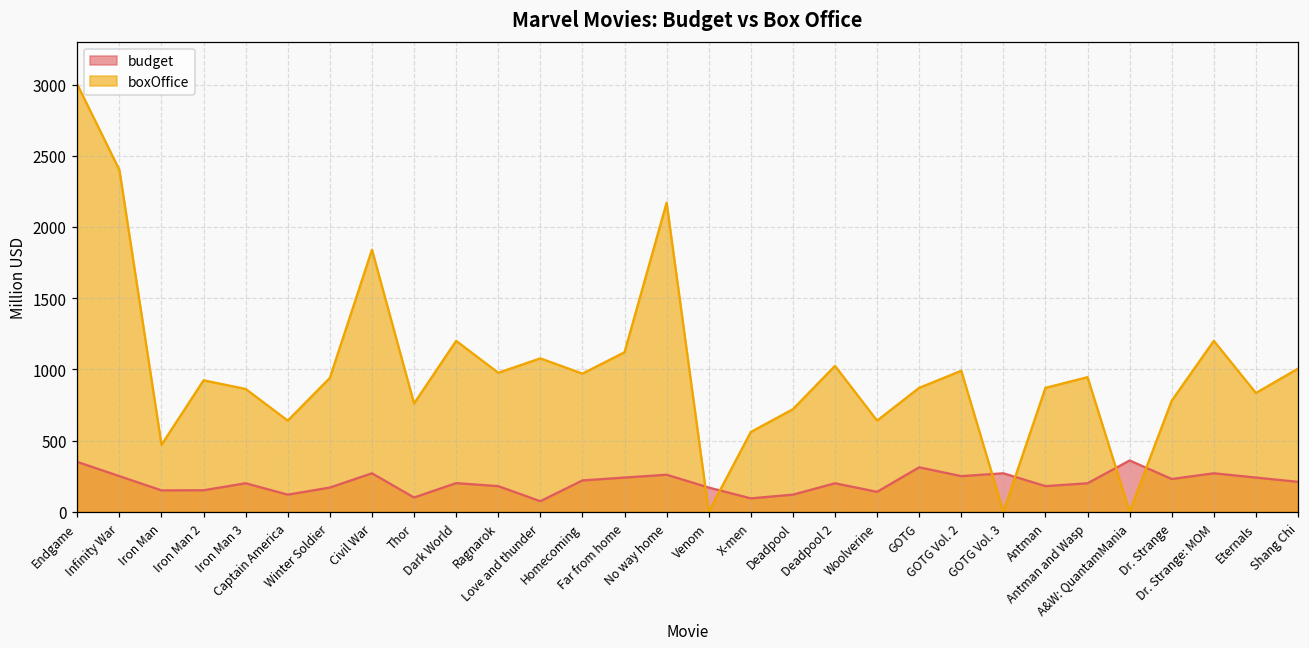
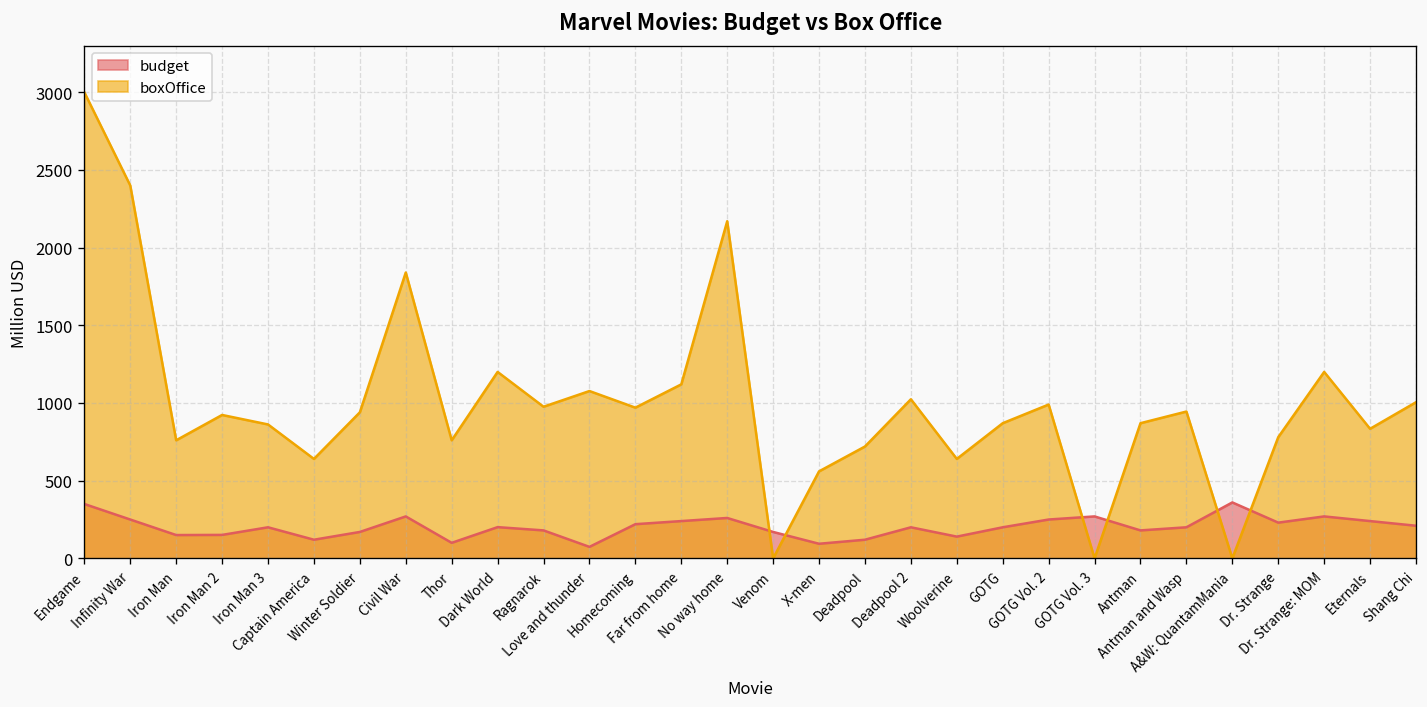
  {
    "budget": {
      "Endgame": 350,
      "Infinity War": 250,
      "Iron Man": 150,
      "Iron Man 2": 150,
      "Iron Man 3": 200,
      "Captain America": 120,
      "Winter Soldier": 170,
      "Civil War": 270,
      "Thor": 100,
      "Dark World": 200,
      "Ragnarok": 180,
      "Love and thunder": 70,
      "Homecoming": 220,
      "Far from home": 240,
      "No way home": 260,
      "Venom": 170,
      "X-men": 90,
      "Deadpool": 120,
      "Deadpool 2": 200,
      "Woolverine": 140,
-     "GOTG": 310,
+     "GOTG": 200,
      "GOTG Vol. 2": 250,
      "GOTG Vol. 3": 270,
      "Antman": 180,
      "Antman and Wasp": 200,
      "A&W: QuantamMania": 360,
      "Dr. Strange": 230,
      "Dr. Strange: MOM": 270,
      "Eternals": 240,
      "Shang Chi": 210
    },
    "boxOffice": {
      "Endgame": 3000,
      "Infinity War": 2400,
-     "Iron Man": 470,
+     "Iron Man": 760,
      "Iron Man 2": 920,
      "Iron Man 3": 860,
      "Captain America": 640,
      "Winter Soldier": 940,
      "Civil War": 1840,
      "Thor": 760,
      "Dark World": 1200,
      "Ragnarok": 980,
      "Love and thunder": 1080,
      "Homecoming": 970,
      "Far from home": 1120,
      "No way home": 2170,
      "Venom": 0,
      "X-men": 560,
      "Deadpool": 720,
      "Deadpool 2": 1020,
      "Woolverine": 640,
      "GOTG": 870,
      "GOTG Vol. 2": 990,
      "GOTG Vol. 3": 0,
      "Antman": 870,
      "Antman and Wasp": 950,
      "A&W: QuantamMania": 0,
      "Dr. Strange": 780,
      "Dr. Strange: MOM": 1200,
      "Eternals": 830,
      "Shang Chi": 1010
    }
  }
